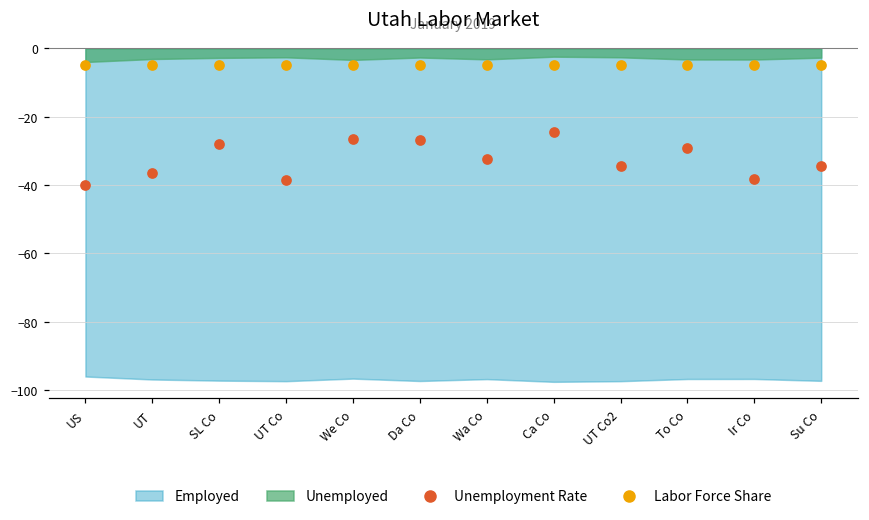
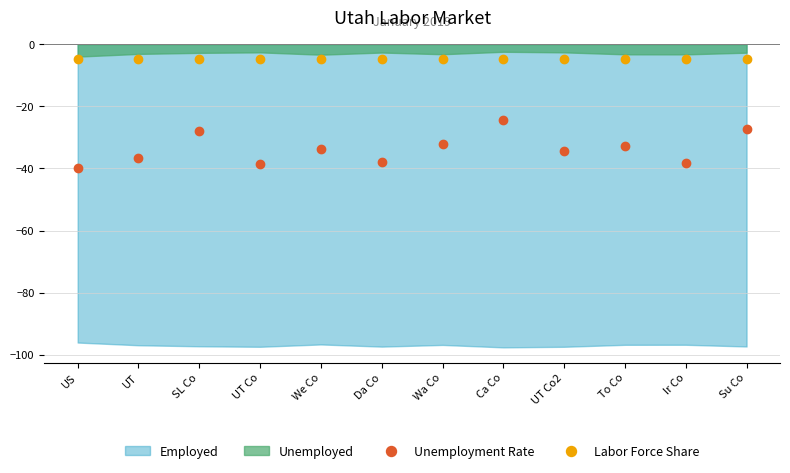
  {
    "Unemployment Rate": {
      "US": -40,
      "UT": -37,
      "SL Co": -28,
      "UT Co": -38,
-     "We Co": -26,
-     "Da Co": -27,
+     "We Co": -34,
+     "Da Co": -38,
      "Wa Co": -32,
      "Ca Co": -24,
      "UT Co2": -34,
-     "To Co": -29,
+     "To Co": -33,
      "Ir Co": -38,
-     "Su Co": -34
+     "Su Co": -27
    },
    "Labor Force Share": {
      "US": -5,
      "UT": -5,
      "SL Co": -5,
      "UT Co": -5,
      "We Co": -5,
      "Da Co": -5,
      "Wa Co": -5,
      "Ca Co": -5,
      "UT Co2": -5,
      "To Co": -5,
      "Ir Co": -5,
      "Su Co": -5
    }
  }
